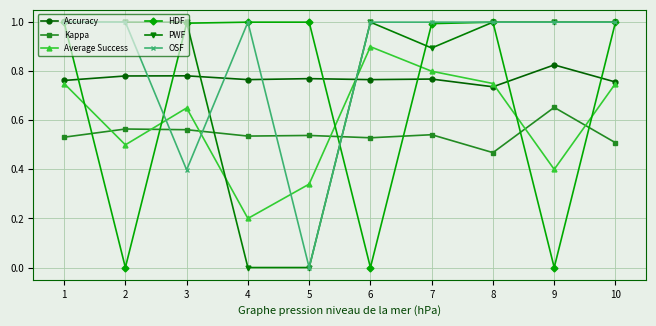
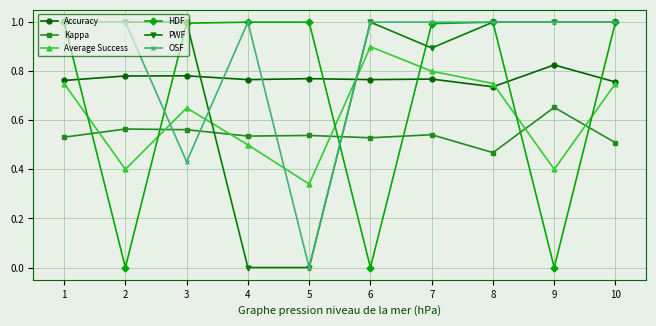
  {
    "Average Success": {
      "1": 0.75,
-     "2": 0.5,
+     "2": 0.4,
      "3": 0.65,
-     "4": 0.2,
+     "4": 0.5,
      "5": 0.34,
      "6": 0.9,
      "7": 0.8,
      "8": 0.75,
      "9": 0.4
    },
    "OSF": {
-     "3": 0.40
+     "3": 0.43
    }
  }
